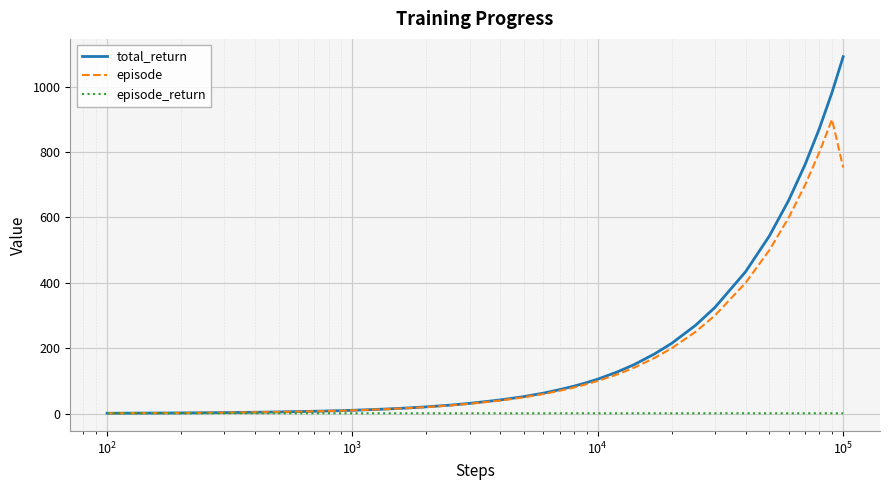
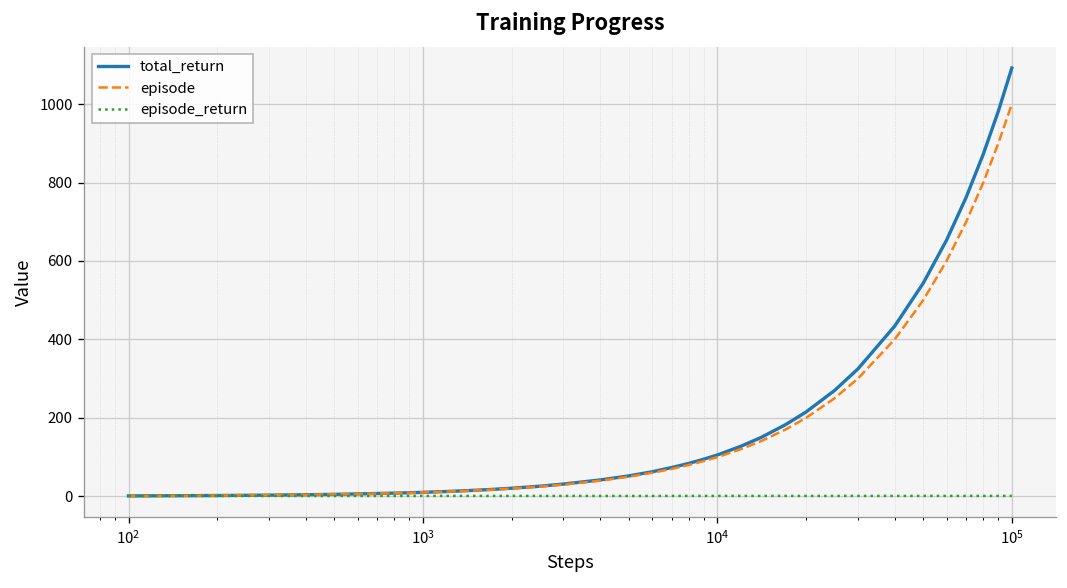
  {
    "total_return": {
      "10^5": 1090
    },
    "episode": {
-     "10^5": 750
+     "10^5": 1000
    },
    "episode_return": {
      "10^3": 0,
      "10^4": 0,
      "10^5": 0
    }
  }
